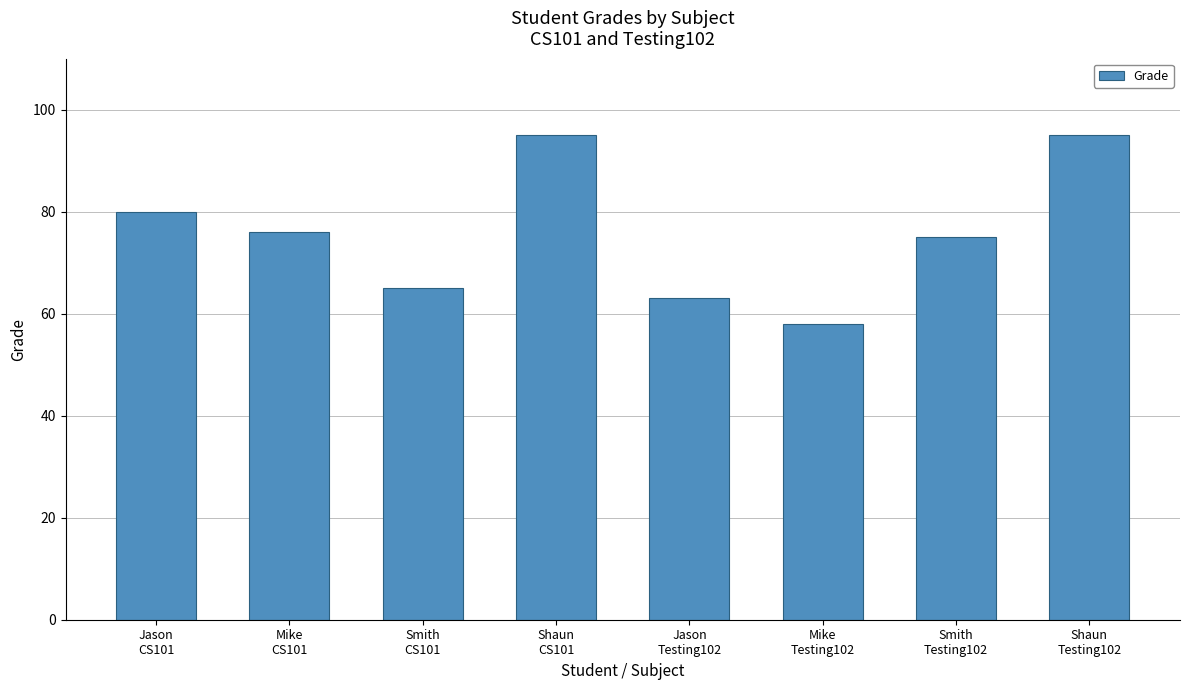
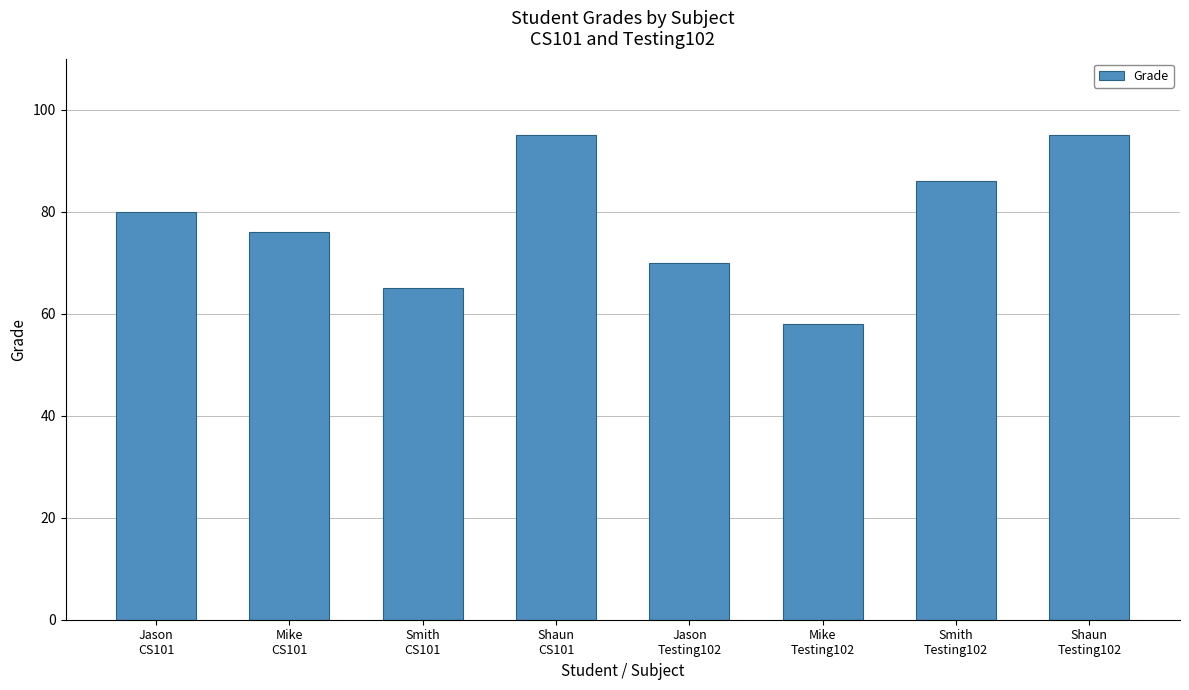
  {
    "Jason CS101": 80,
    "Mike CS101": 76,
    "Smith CS101": 65,
    "Shaun CS101": 95,
-   "Jason Testing102": 63,
+   "Jason Testing102": 70,
    "Mike Testing102": 58,
-   "Smith Testing102": 75,
+   "Smith Testing102": 86,
    "Shaun Testing102": 95
  }
